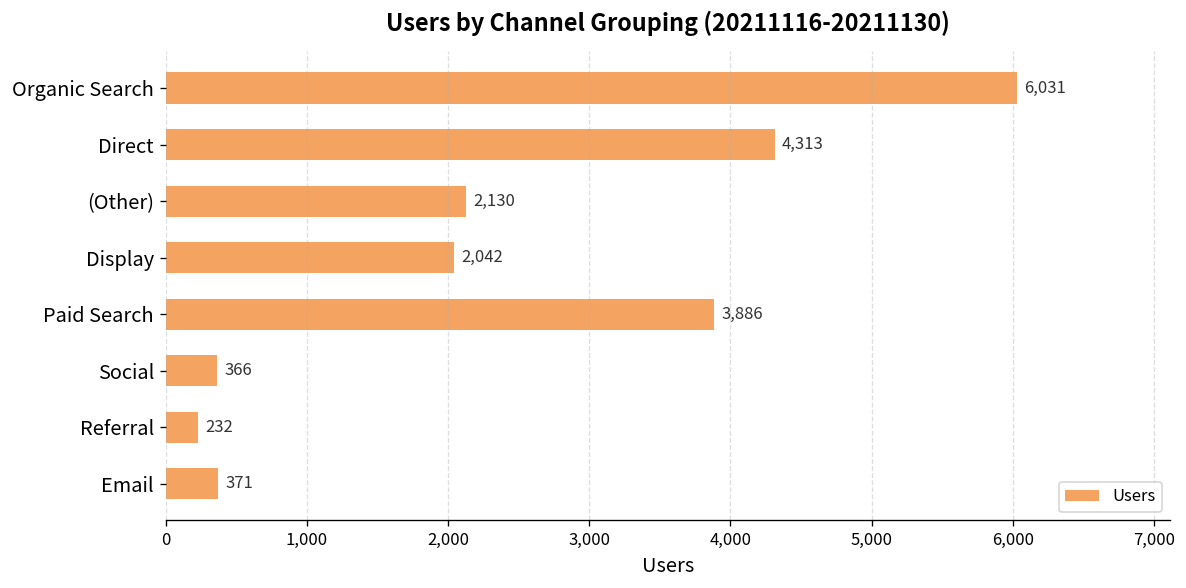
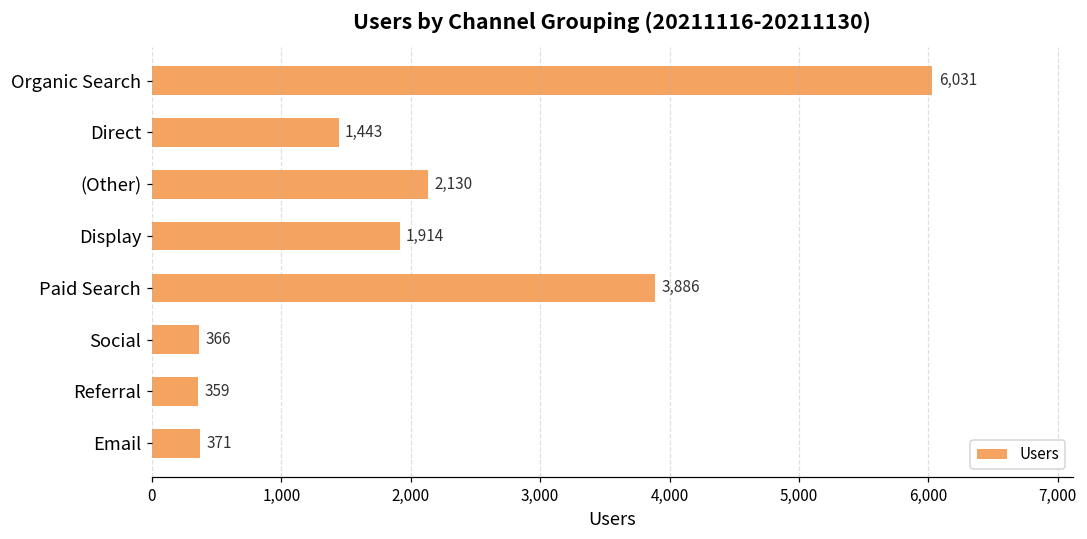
  {
    "Organic Search": "6,031",
-   "Direct": "4,313",
+   "Direct": "1,443",
    "(Other)": "2,130",
-   "Display": "2,042",
+   "Display": "1,914",
    "Paid Search": "3,886",
    "Social": "366",
-   "Referral": "232",
+   "Referral": "359",
    "Email": "371"
  }
